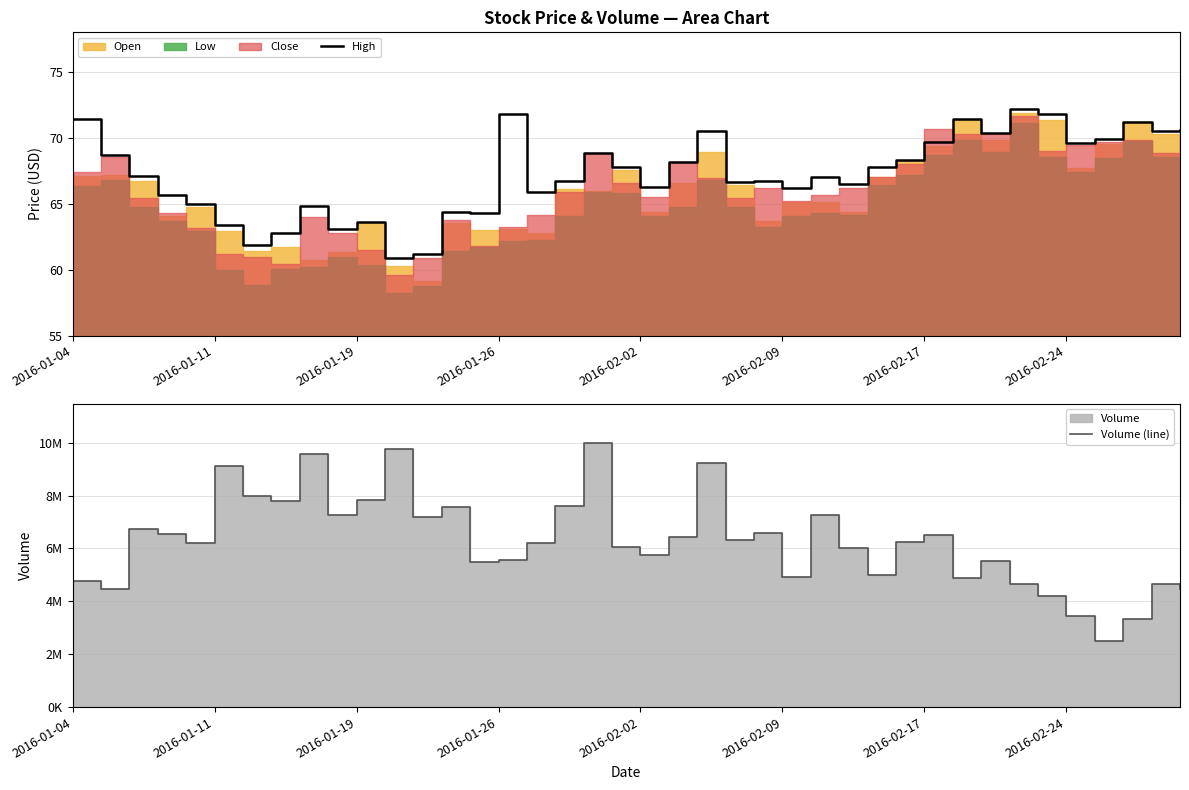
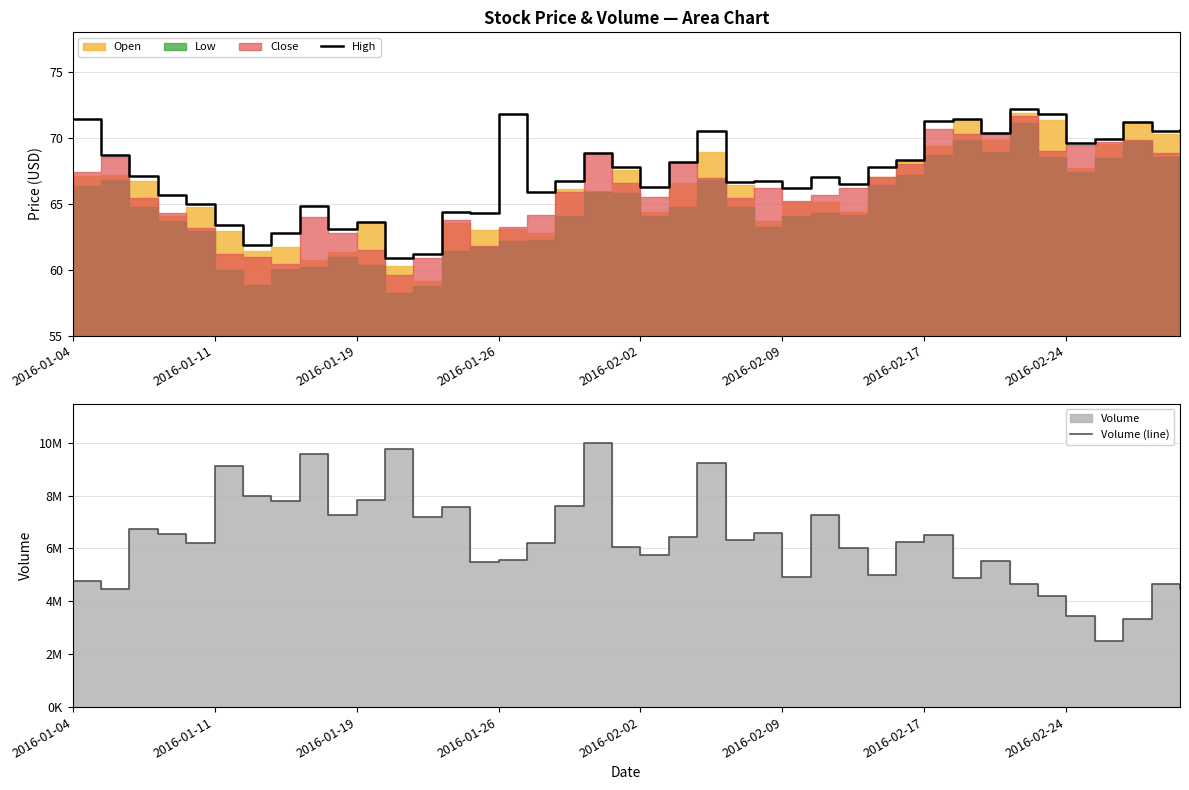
  {
    "Stock Price & Volume — Area Chart": {
      "High": {
        "2016-01-04": 71.4,
        "2016-01-11": 63.4,
        "2016-01-26": 71.8,
        "2016-02-02": 66.3,
-       "2016-02-17": 69.7
+       "2016-02-17": 71.3
      }
    }
  }
